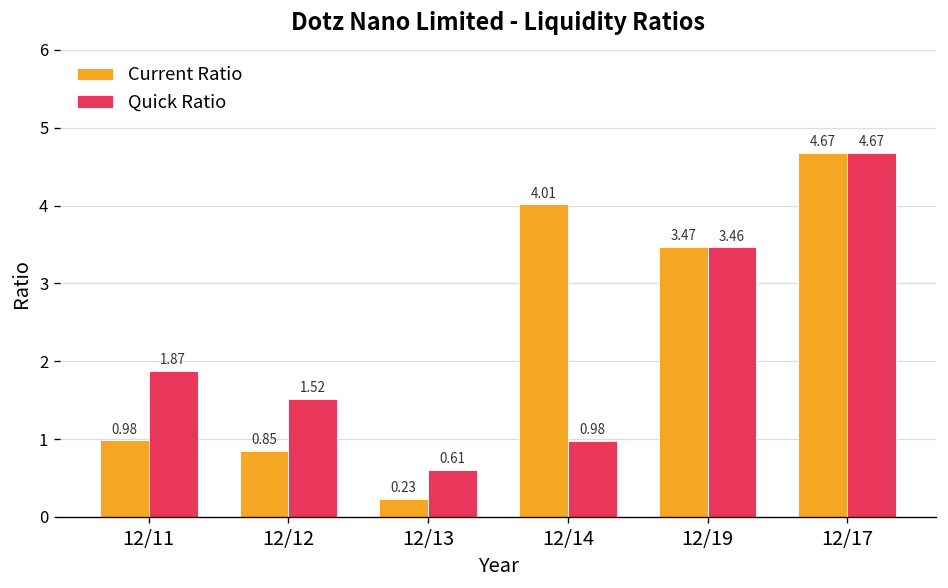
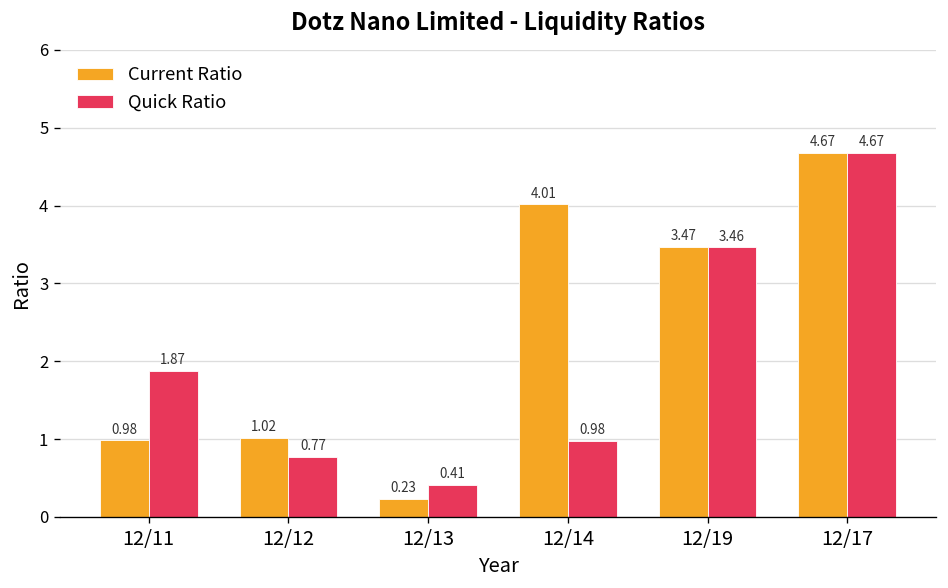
  {
    "Current Ratio": {
      "12/11": 0.98,
-     "12/12": 0.85,
+     "12/12": 1.02,
      "12/13": 0.23,
      "12/14": 4.01,
      "12/19": 3.47,
      "12/17": 4.67
    },
    "Quick Ratio": {
      "12/11": 1.87,
-     "12/12": 1.52,
-     "12/13": 0.61,
+     "12/12": 0.77,
+     "12/13": 0.41,
      "12/14": 0.98,
      "12/19": 3.46,
      "12/17": 4.67
    }
  }
